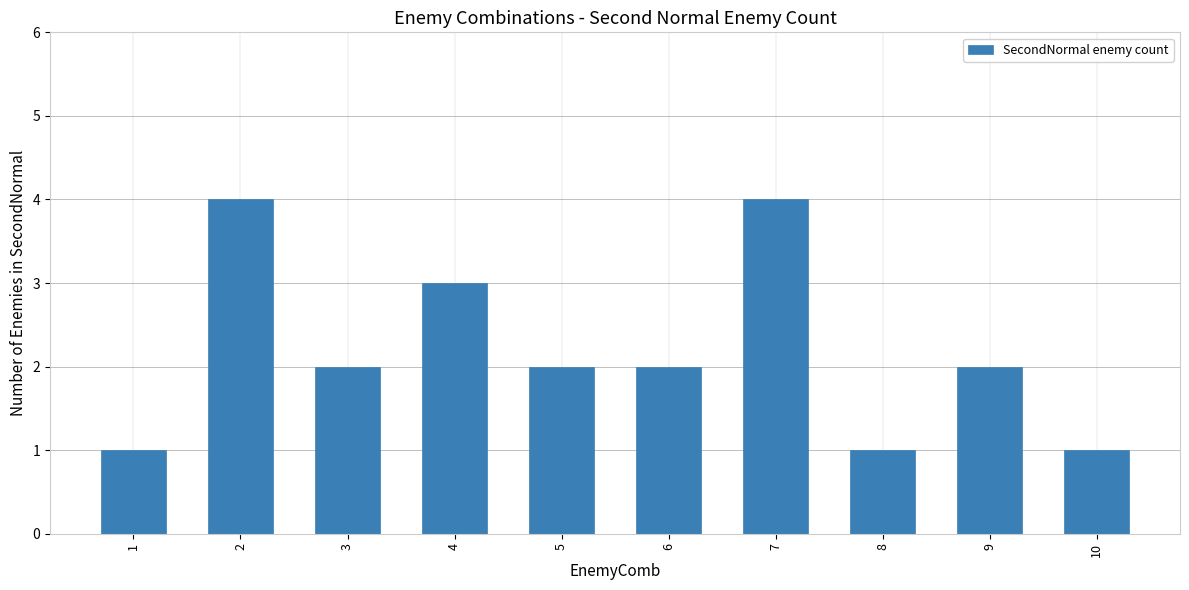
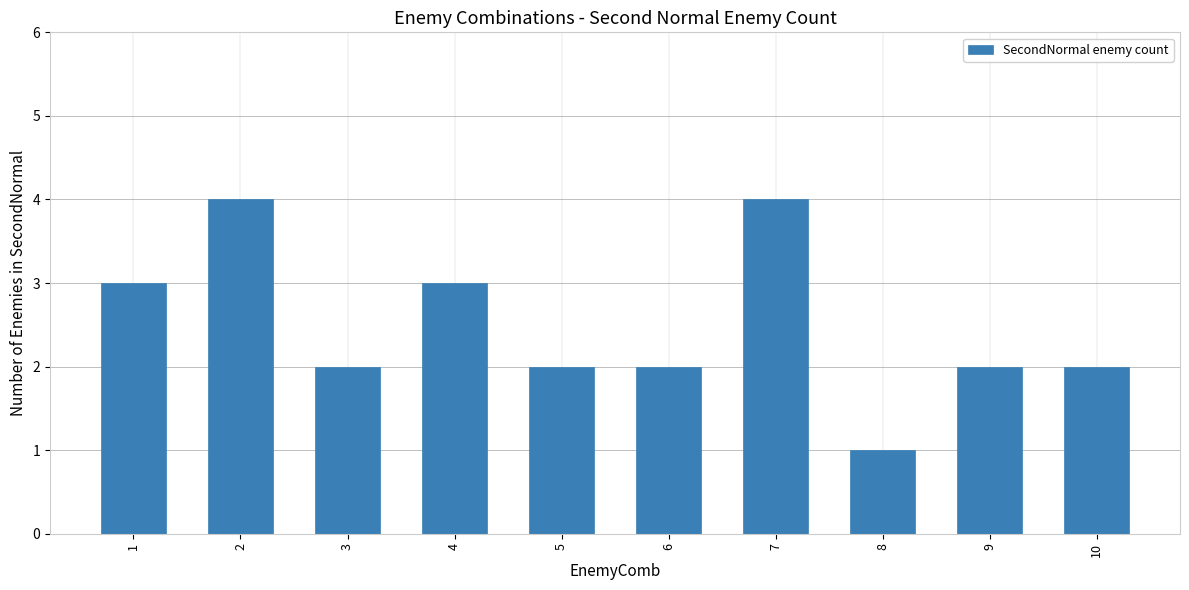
  {
-   "1": 1,
+   "1": 3,
    "2": 4,
    "3": 2,
    "4": 3,
    "5": 2,
    "6": 2,
    "7": 4,
    "8": 1,
    "9": 2,
-   "10": 1
+   "10": 2
  }
